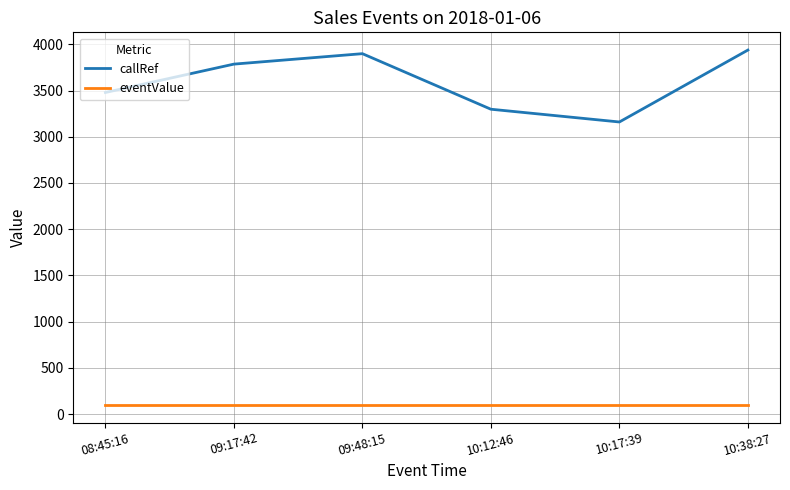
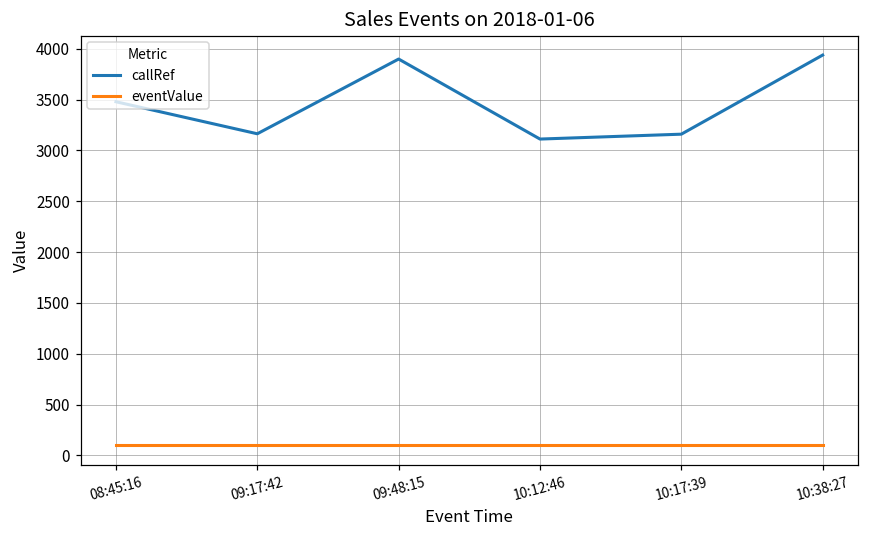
  {
    "callRef": {
-     "09:17:42": 3800,
+     "09:17:42": 3200,
      "09:48:15": 3900,
-     "10:12:46": 3300,
+     "10:12:46": 3100,
      "10:17:39": 3200,
      "10:38:27": 3900
    },
    "eventValue": {
      "08:45:16": 100,
      "09:17:42": 100,
      "09:48:15": 100,
      "10:12:46": 100,
      "10:17:39": 100,
      "10:38:27": 100
    }
  }
